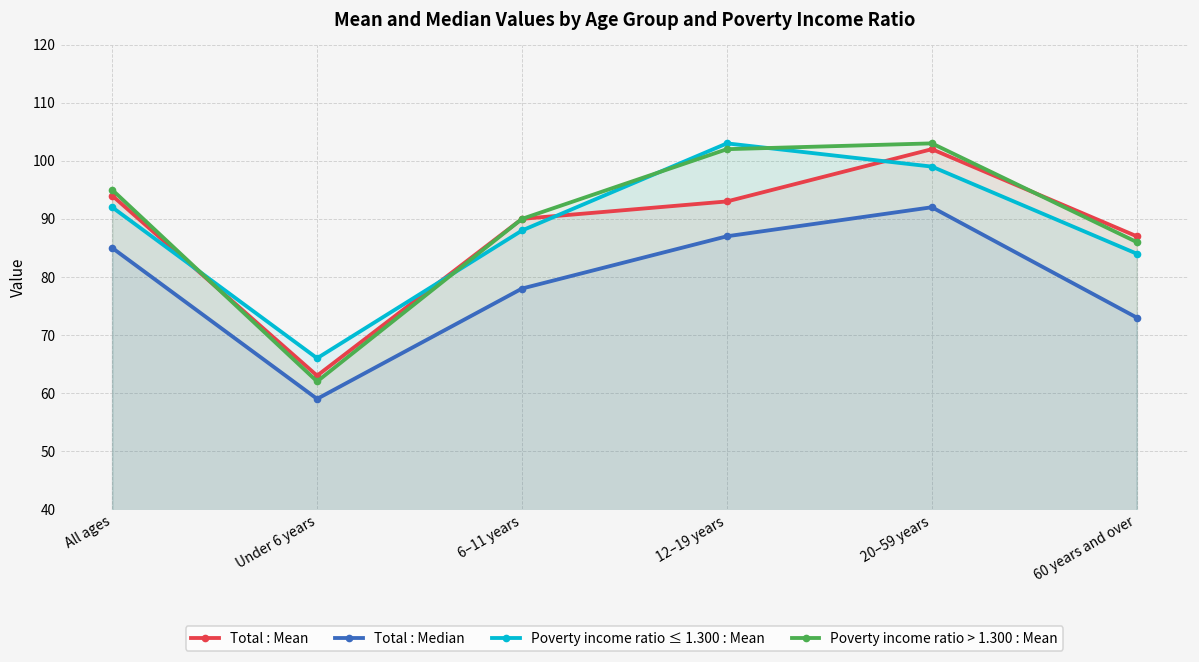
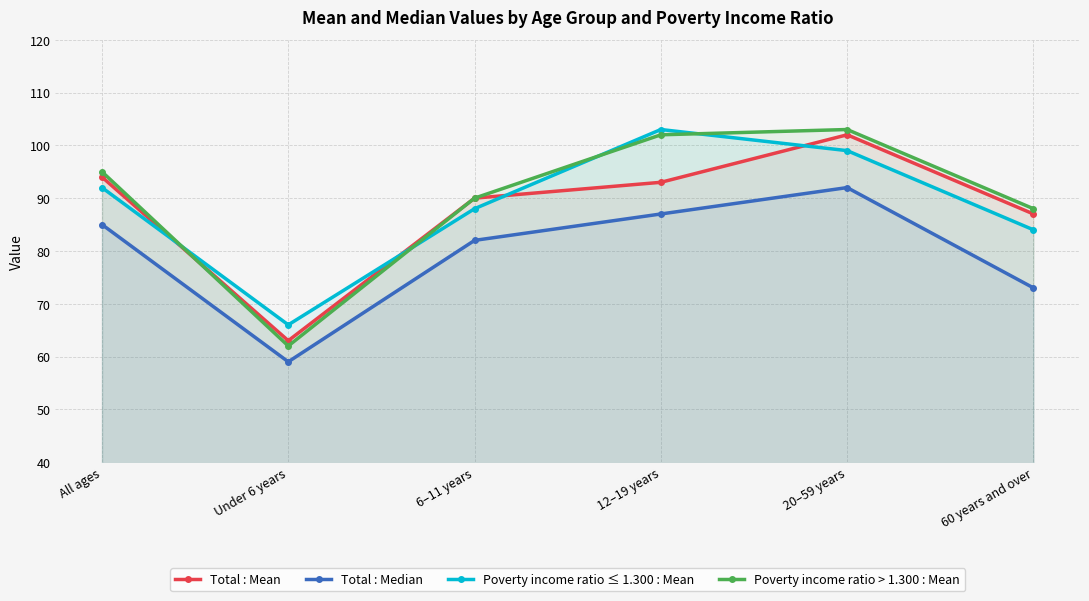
  {
    "Total : Mean": {
      "All ages": 94,
      "Under 6 years": 63,
      "12–19 years": 93,
      "20–59 years": 102,
      "60 years and over": 87
    },
    "Total : Median": {
      "All ages": 85,
      "Under 6 years": 59,
-     "6–11 years": 78,
+     "6–11 years": 82,
      "12–19 years": 87,
      "20–59 years": 92,
      "60 years and over": 73
    },
    "Poverty income ratio ≤ 1.300 : Mean": {
      "All ages": 92,
      "Under 6 years": 66,
      "6–11 years": 88,
      "12–19 years": 103,
      "20–59 years": 99,
      "60 years and over": 84
    },
    "Poverty income ratio > 1.300 : Mean": {
      "All ages": 95,
      "Under 6 years": 62,
      "12–19 years": 102,
      "20–59 years": 103,
-     "60 years and over": 86
+     "60 years and over": 88
    }
  }
